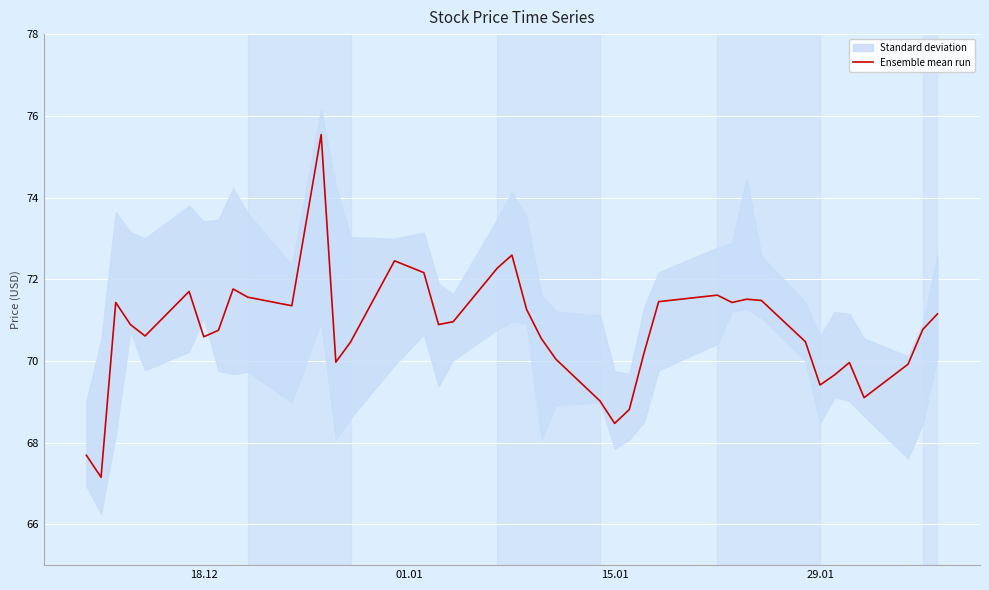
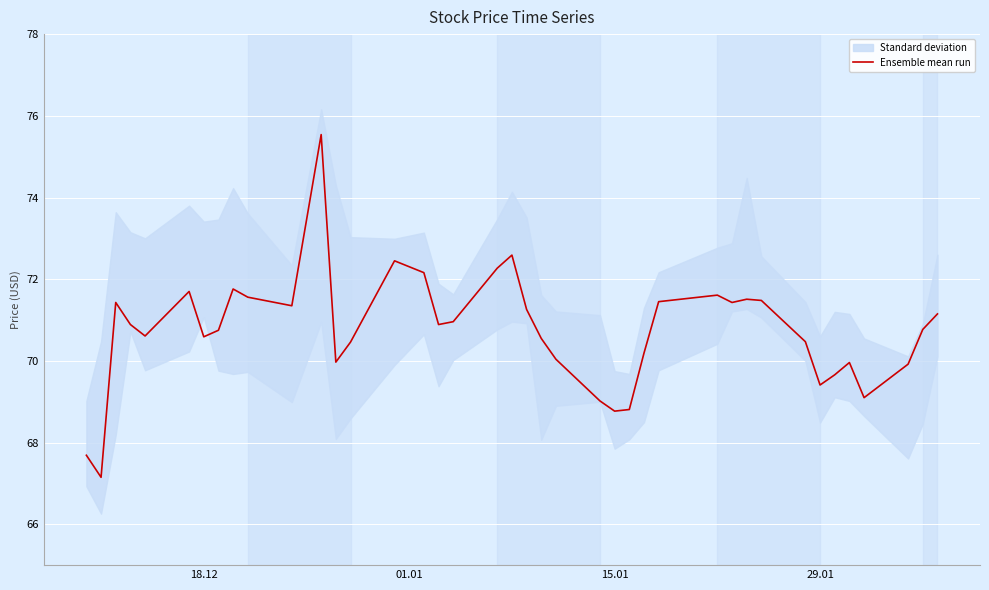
  {
    "Ensemble mean run": {
      "18.12": 70.6,
-     "15.01": 68.5,
+     "15.01": 68.8,
      "29.01": 69.4
    }
  }
